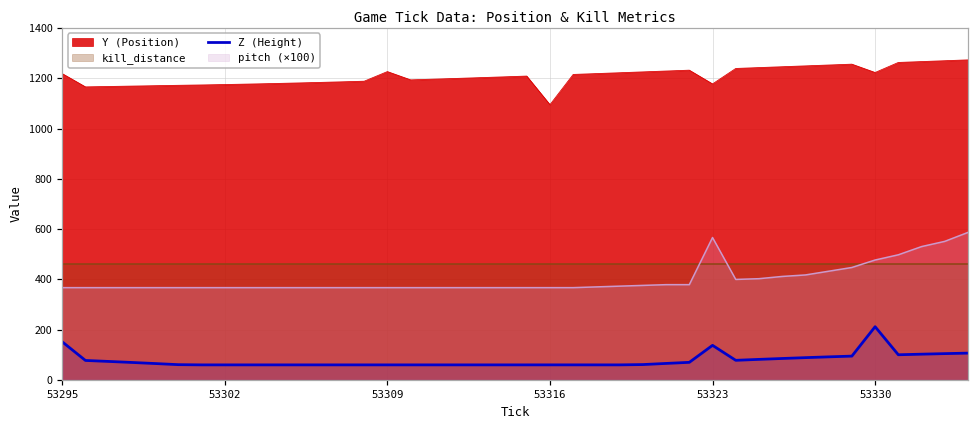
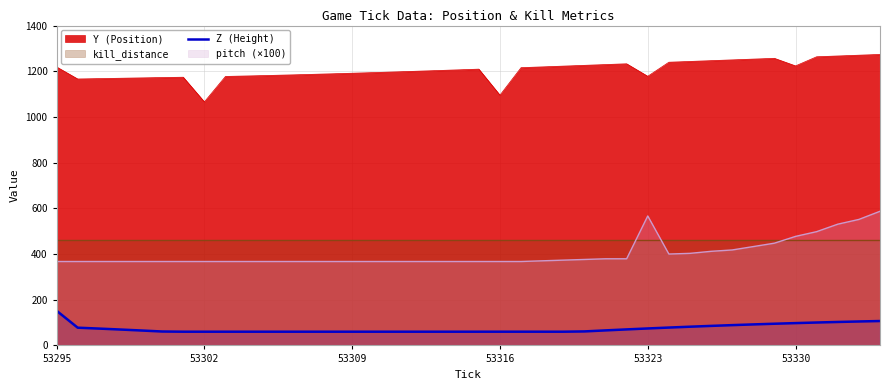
  {
    "Y (Position)": {
      "53295": 1220,
-     "53302": 1180,
-     "53309": 1230,
+     "53302": 1070,
+     "53309": 1190,
      "53316": 1100,
      "53323": 1180,
      "53330": 1220
    },
    "kill_distance": {
      "53295": 460,
      "53302": 460,
      "53309": 460,
      "53316": 460,
      "53323": 460,
      "53330": 460
    },
    "Z (Height)": {
      "53295": 150,
      "53302": 60,
      "53309": 60,
      "53316": 60,
-     "53323": 140,
-     "53330": 210
+     "53323": 70,
+     "53330": 100
    },
    "pitch (×100)": {
      "53295": 370,
      "53302": 370,
      "53309": 370,
      "53316": 370,
      "53323": 570,
      "53330": 480
    }
  }
